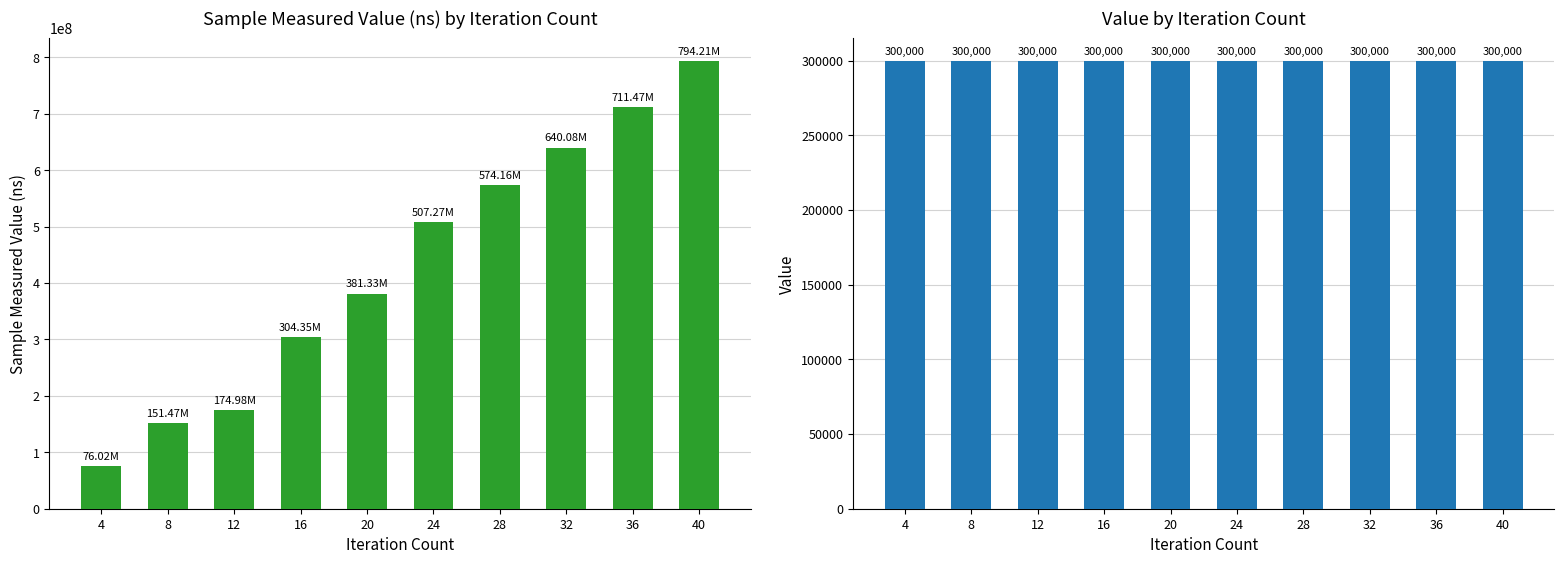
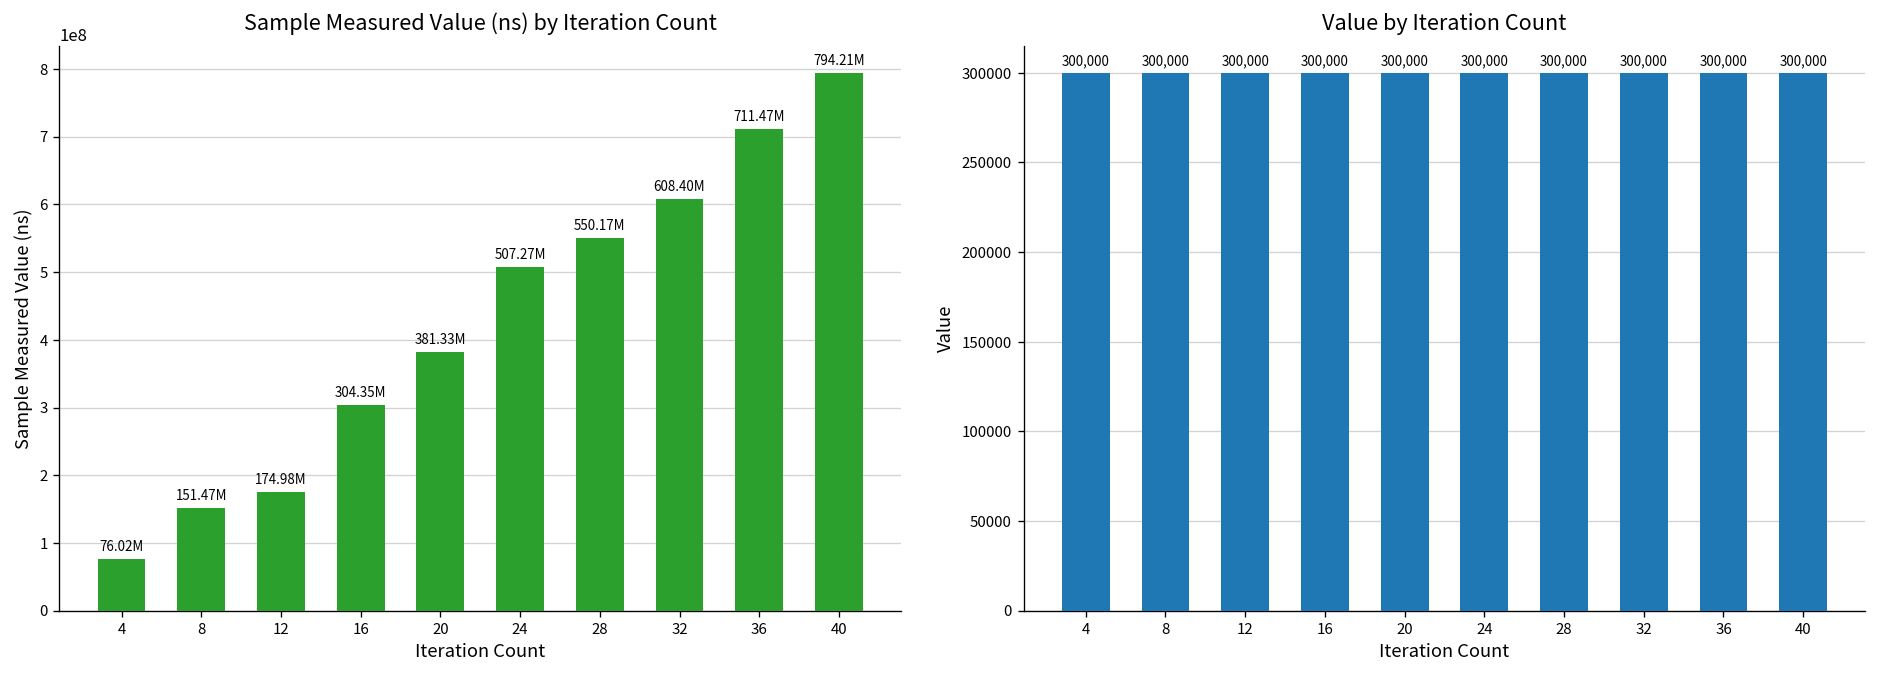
  {
    "Sample Measured Value (ns) by Iteration Count": {
      "4": "76.02M",
      "8": "151.47M",
      "12": "174.98M",
      "16": "304.35M",
      "20": "381.33M",
      "24": "507.27M",
-     "28": "574.16M",
-     "32": "640.08M",
+     "28": "550.17M",
+     "32": "608.40M",
      "36": "711.47M",
      "40": "794.21M"
    },
    "Value by Iteration Count": {
      "4": "300,000",
      "8": "300,000",
      "12": "300,000",
      "16": "300,000",
      "20": "300,000",
      "24": "300,000",
      "28": "300,000",
      "32": "300,000",
      "36": "300,000",
      "40": "300,000"
    }
  }
